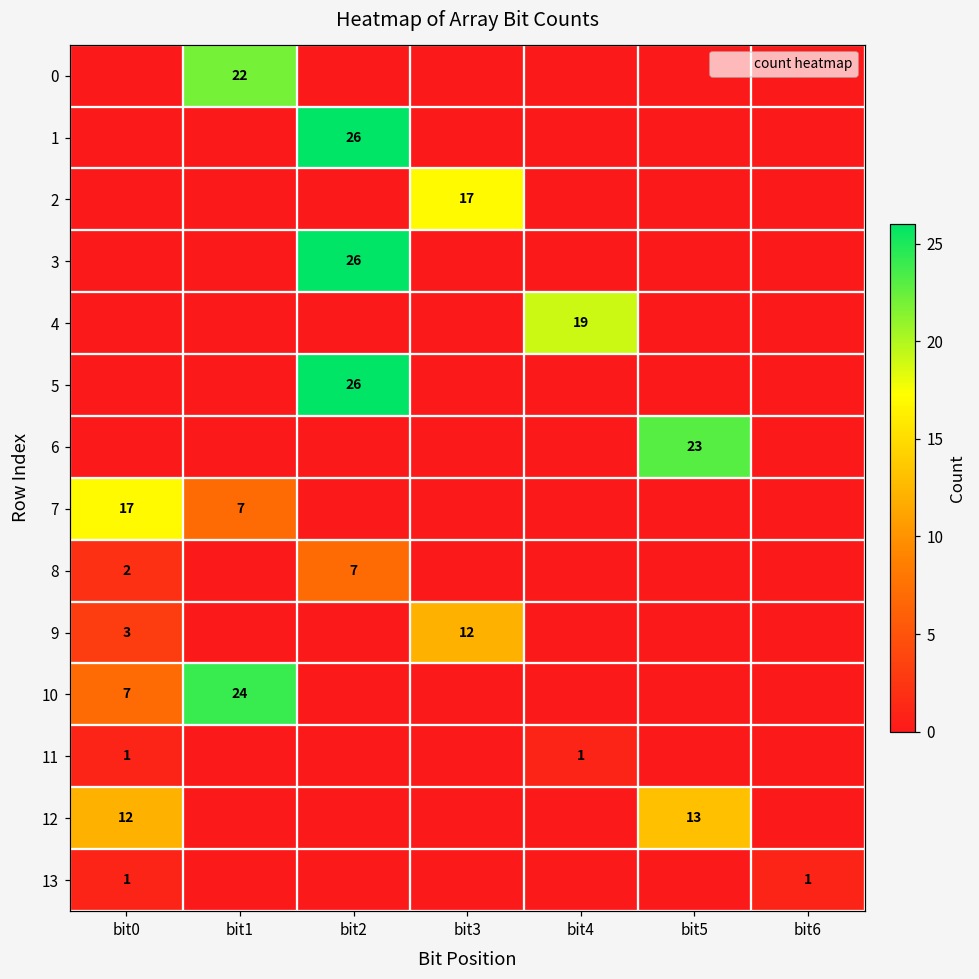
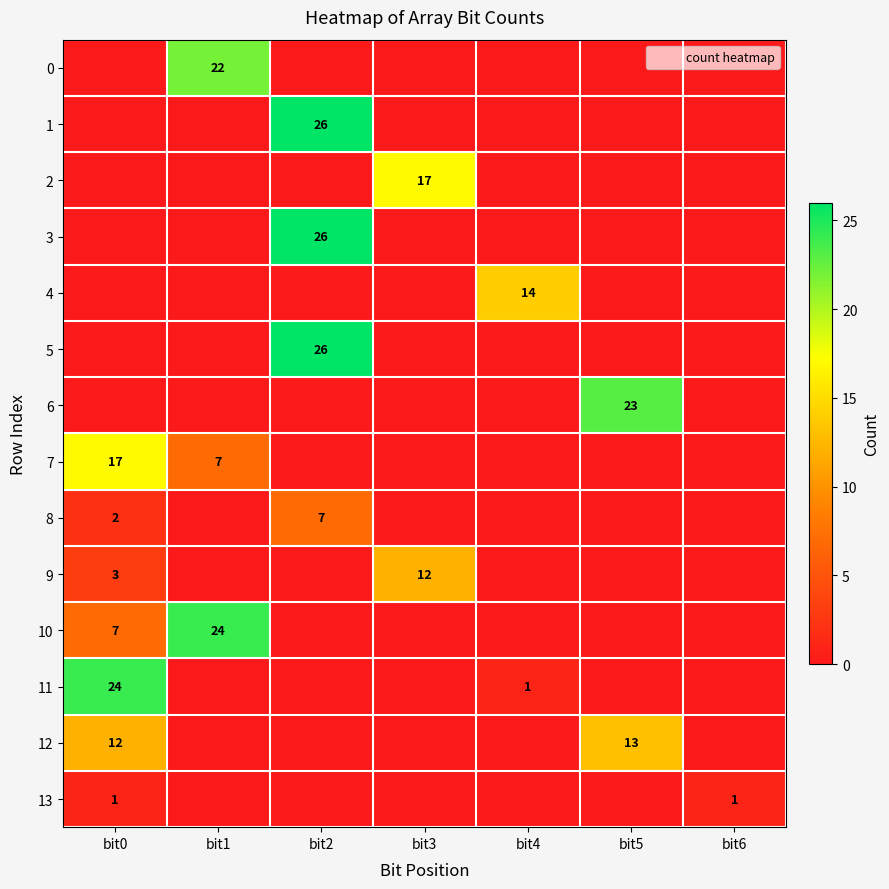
  {
    "0": {
      "bit1": 22
    },
    "1": {
      "bit2": 26
    },
    "2": {
      "bit3": 17
    },
    "3": {
      "bit2": 26
    },
    "4": {
-     "bit4": 19
+     "bit4": 14
    },
    "5": {
      "bit2": 26
    },
    "6": {
      "bit5": 23
    },
    "7": {
      "bit0": 17,
      "bit1": 7
    },
    "8": {
      "bit0": 2,
      "bit2": 7
    },
    "9": {
      "bit0": 3,
      "bit3": 12
    },
    "10": {
      "bit0": 7,
      "bit1": 24
    },
    "11": {
-     "bit0": 1,
+     "bit0": 24,
      "bit4": 1
    },
    "12": {
      "bit0": 12,
      "bit5": 13
    },
    "13": {
      "bit0": 1,
      "bit6": 1
    }
  }
